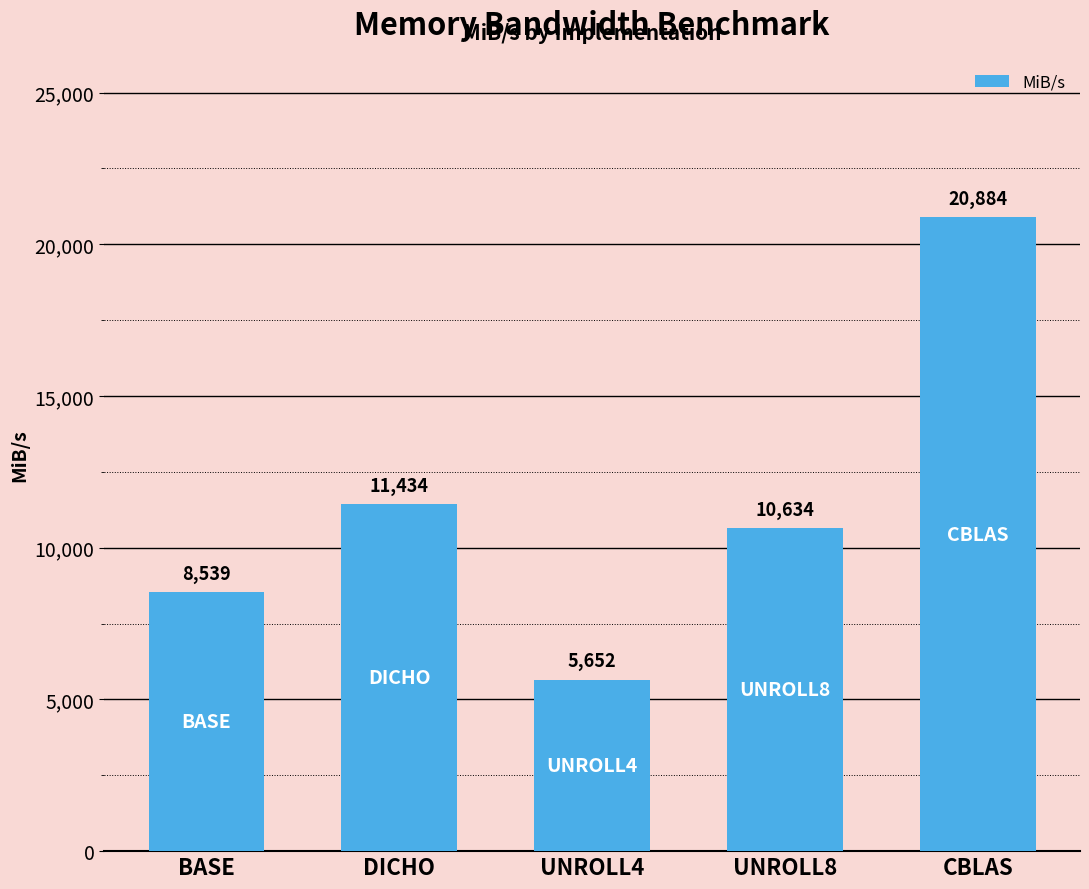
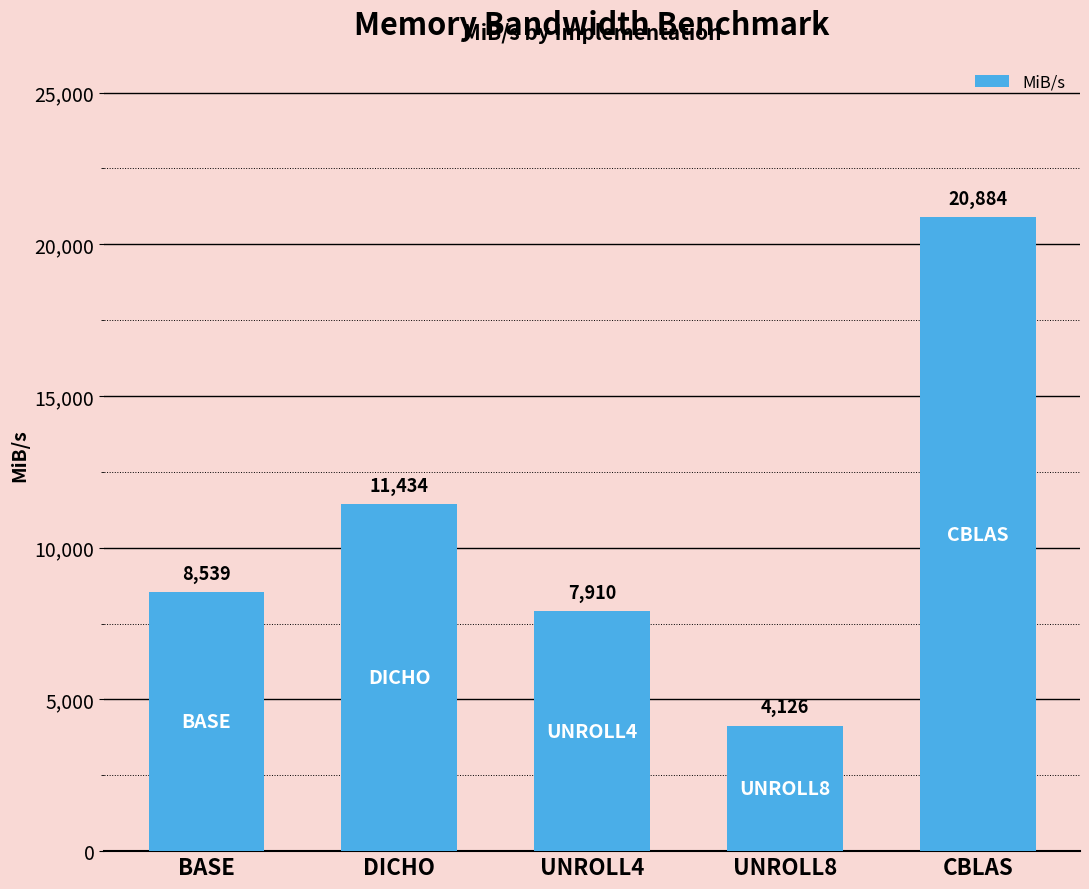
  {
    "BASE": "8,539",
    "DICHO": "11,434",
-   "UNROLL4": "5,652",
-   "UNROLL8": "10,634",
+   "UNROLL4": "7,910",
+   "UNROLL8": "4,126",
    "CBLAS": "20,884"
  }
